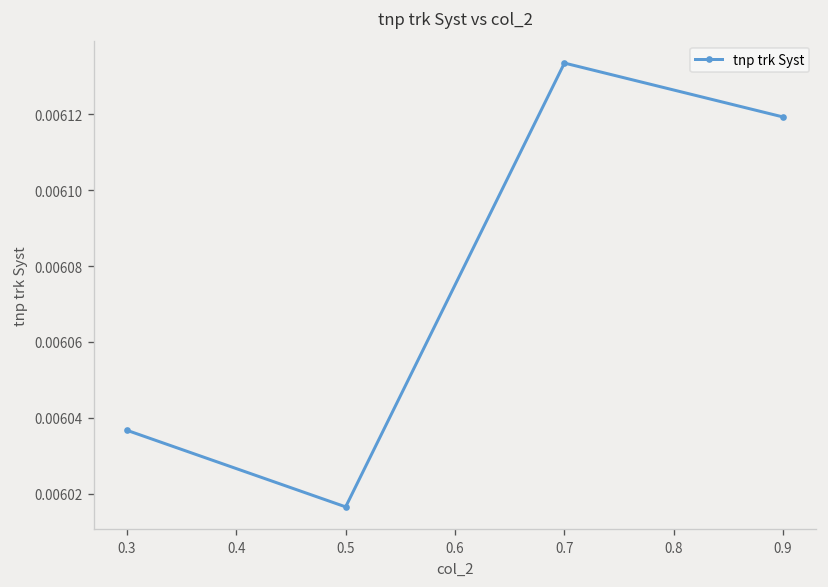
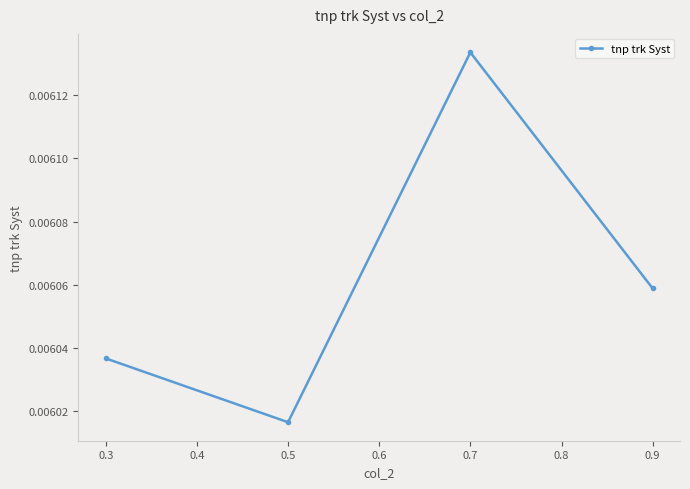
  {
    "0.3": 0.006037,
    "0.5": 0.006017,
    "0.7": 0.006134,
-   "0.9": 0.006119
+   "0.9": 0.006059
  }
